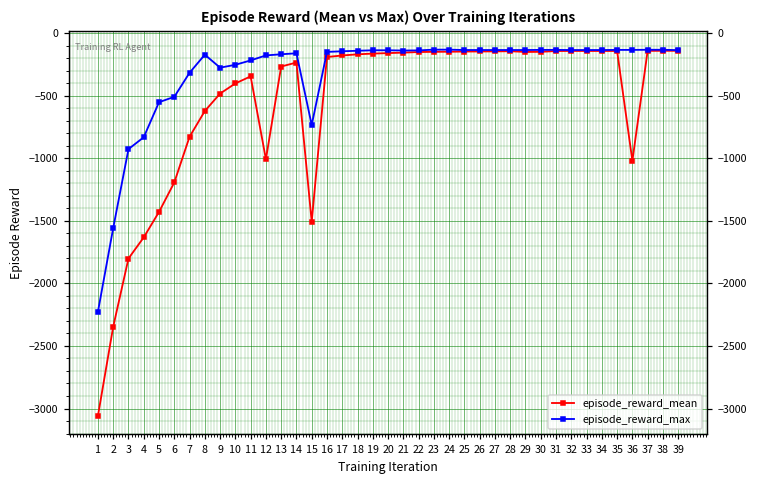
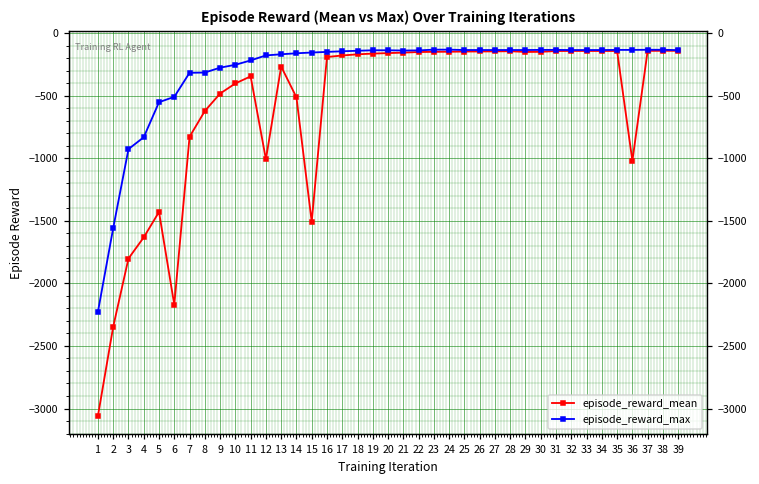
  {
    "episode_reward_mean": {
      "1": -3060,
      "2": -2350,
      "3": -1800,
      "4": -1630,
      "5": -1430,
-     "6": -1190,
+     "6": -2170,
      "7": -830,
      "8": -620,
      "9": -480,
      "10": -400,
      "11": -350,
      "12": -1010,
      "13": -270,
-     "14": -230,
+     "14": -510,
      "15": -1510,
      "16": -190,
      "17": -180,
      "18": -170,
      "19": -160,
      "20": -160,
      "36": -1020
    },
    "episode_reward_max": {
      "1": -2230,
      "2": -1560,
      "3": -930,
      "4": -830,
      "5": -550,
      "6": -510,
      "7": -320,
-     "8": -170,
+     "8": -320,
      "9": -280,
      "10": -250,
      "11": -220,
      "12": -180,
      "13": -170,
      "14": -160,
-     "15": -730,
+     "15": -160,
      "16": -150,
      "17": -150,
      "18": -140,
      "19": -140,
      "20": -140,
      "36": -130
    }
  }
